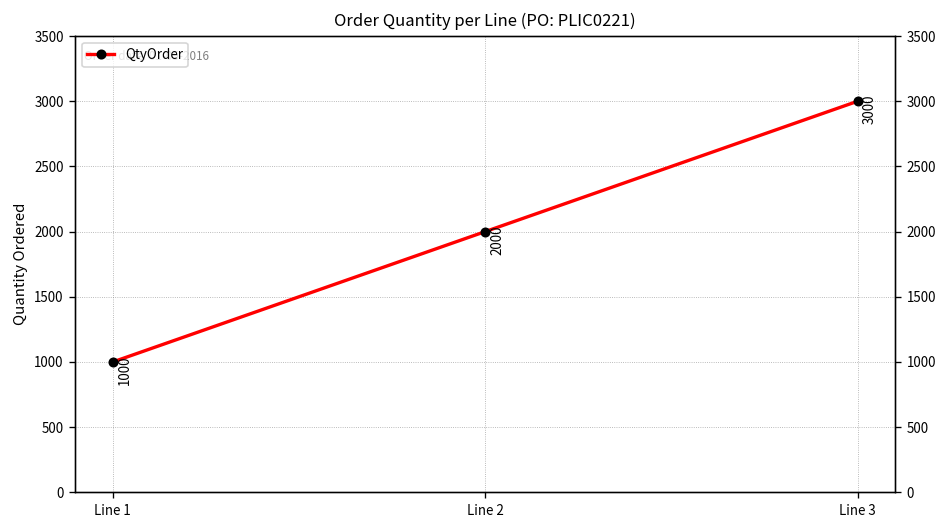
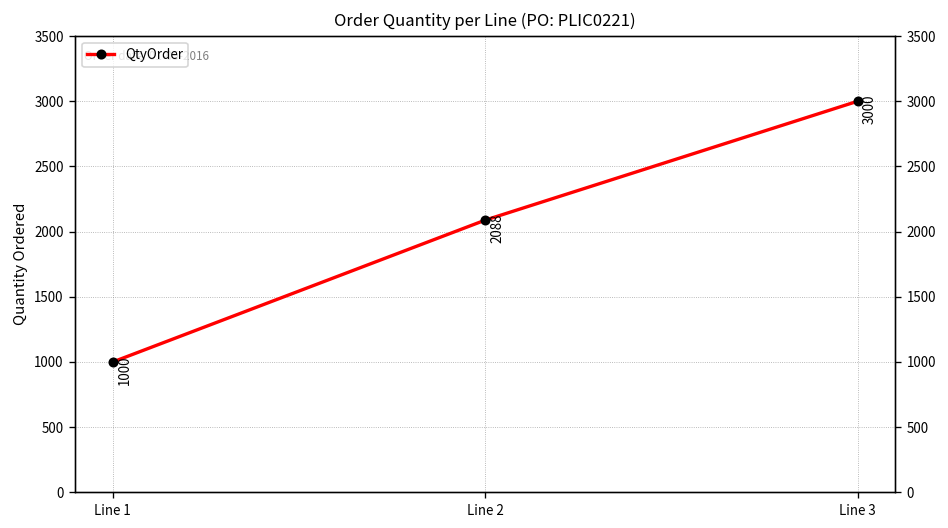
  {
    "Line 1": 1000,
-   "Line 2": 2000,
+   "Line 2": 2088,
    "Line 3": 3000
  }
